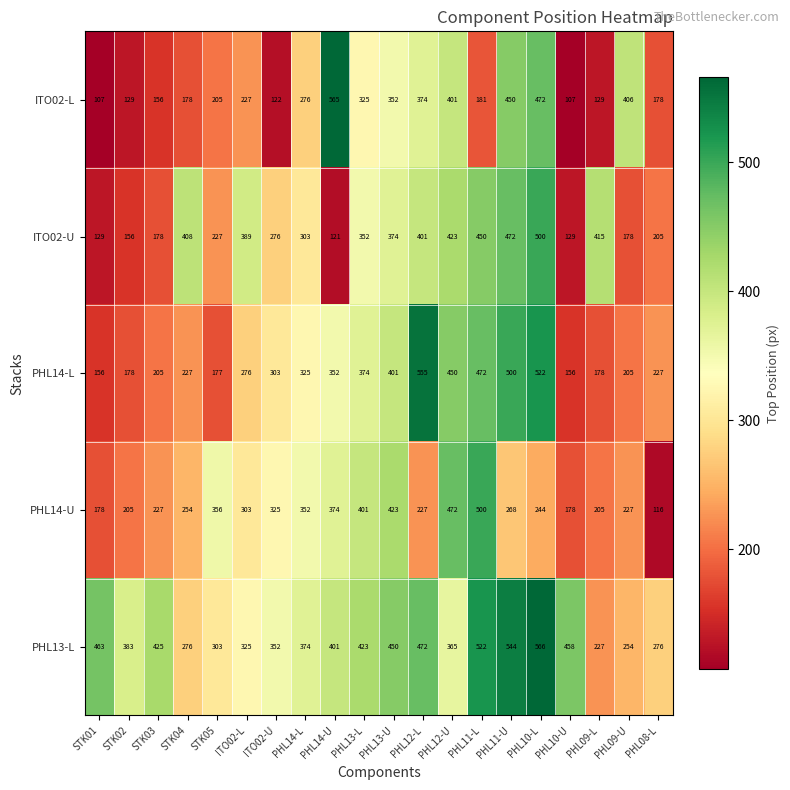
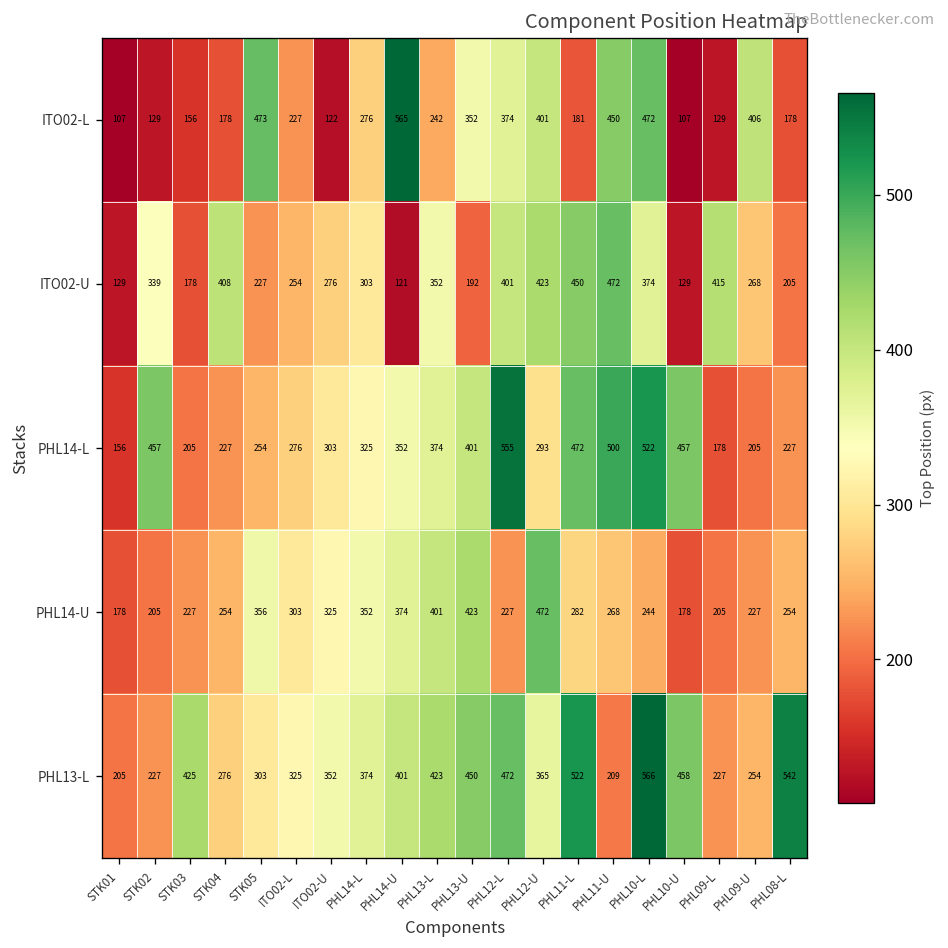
  {
    "ITO02-L": {
      "STK01": 107,
      "STK02": 129,
      "STK03": 156,
      "STK04": 178,
-     "STK05": 205,
+     "STK05": 473,
      "ITO02-L": 227,
      "ITO02-U": 122,
      "PHL14-L": 276,
      "PHL14-U": 565,
-     "PHL13-L": 325,
+     "PHL13-L": 242,
      "PHL13-U": 352,
      "PHL12-L": 374,
      "PHL12-U": 401,
      "PHL11-L": 181,
      "PHL11-U": 450,
      "PHL10-L": 472,
      "PHL10-U": 107,
      "PHL09-L": 129,
      "PHL09-U": 406,
      "PHL08-L": 178
    },
    "ITO02-U": {
      "STK01": 129,
-     "STK02": 156,
+     "STK02": 339,
      "STK03": 178,
      "STK04": 408,
      "STK05": 227,
-     "ITO02-L": 389,
+     "ITO02-L": 254,
      "ITO02-U": 276,
      "PHL14-L": 303,
      "PHL14-U": 121,
      "PHL13-L": 352,
-     "PHL13-U": 374,
+     "PHL13-U": 192,
      "PHL12-L": 401,
      "PHL12-U": 423,
      "PHL11-L": 450,
      "PHL11-U": 472,
-     "PHL10-L": 500,
+     "PHL10-L": 374,
      "PHL10-U": 129,
      "PHL09-L": 415,
-     "PHL09-U": 178,
+     "PHL09-U": 268,
      "PHL08-L": 205
    },
    "PHL14-L": {
      "STK01": 156,
-     "STK02": 178,
+     "STK02": 457,
      "STK03": 205,
      "STK04": 227,
-     "STK05": 177,
+     "STK05": 254,
      "ITO02-L": 276,
      "ITO02-U": 303,
      "PHL14-L": 325,
      "PHL14-U": 352,
      "PHL13-L": 374,
      "PHL13-U": 401,
      "PHL12-L": 555,
-     "PHL12-U": 450,
+     "PHL12-U": 293,
      "PHL11-L": 472,
      "PHL11-U": 500,
      "PHL10-L": 522,
-     "PHL10-U": 156,
+     "PHL10-U": 457,
      "PHL09-L": 178,
      "PHL09-U": 205,
      "PHL08-L": 227
    },
    "PHL14-U": {
      "STK01": 178,
      "STK02": 205,
      "STK03": 227,
      "STK04": 254,
      "STK05": 356,
      "ITO02-L": 303,
      "ITO02-U": 325,
      "PHL14-L": 352,
      "PHL14-U": 374,
      "PHL13-L": 401,
      "PHL13-U": 423,
      "PHL12-L": 227,
      "PHL12-U": 472,
-     "PHL11-L": 500,
+     "PHL11-L": 282,
      "PHL11-U": 268,
      "PHL10-L": 244,
      "PHL10-U": 178,
      "PHL09-L": 205,
      "PHL09-U": 227,
-     "PHL08-L": 116
+     "PHL08-L": 254
    },
    "PHL13-L": {
-     "STK01": 463,
-     "STK02": 383,
+     "STK01": 205,
+     "STK02": 227,
      "STK03": 425,
      "STK04": 276,
      "STK05": 303,
      "ITO02-L": 325,
      "ITO02-U": 352,
      "PHL14-L": 374,
      "PHL14-U": 401,
      "PHL13-L": 423,
      "PHL13-U": 450,
      "PHL12-L": 472,
      "PHL12-U": 365,
      "PHL11-L": 522,
-     "PHL11-U": 544,
+     "PHL11-U": 209,
      "PHL10-L": 566,
      "PHL10-U": 458,
      "PHL09-L": 227,
      "PHL09-U": 254,
-     "PHL08-L": 276
+     "PHL08-L": 542
    }
  }
